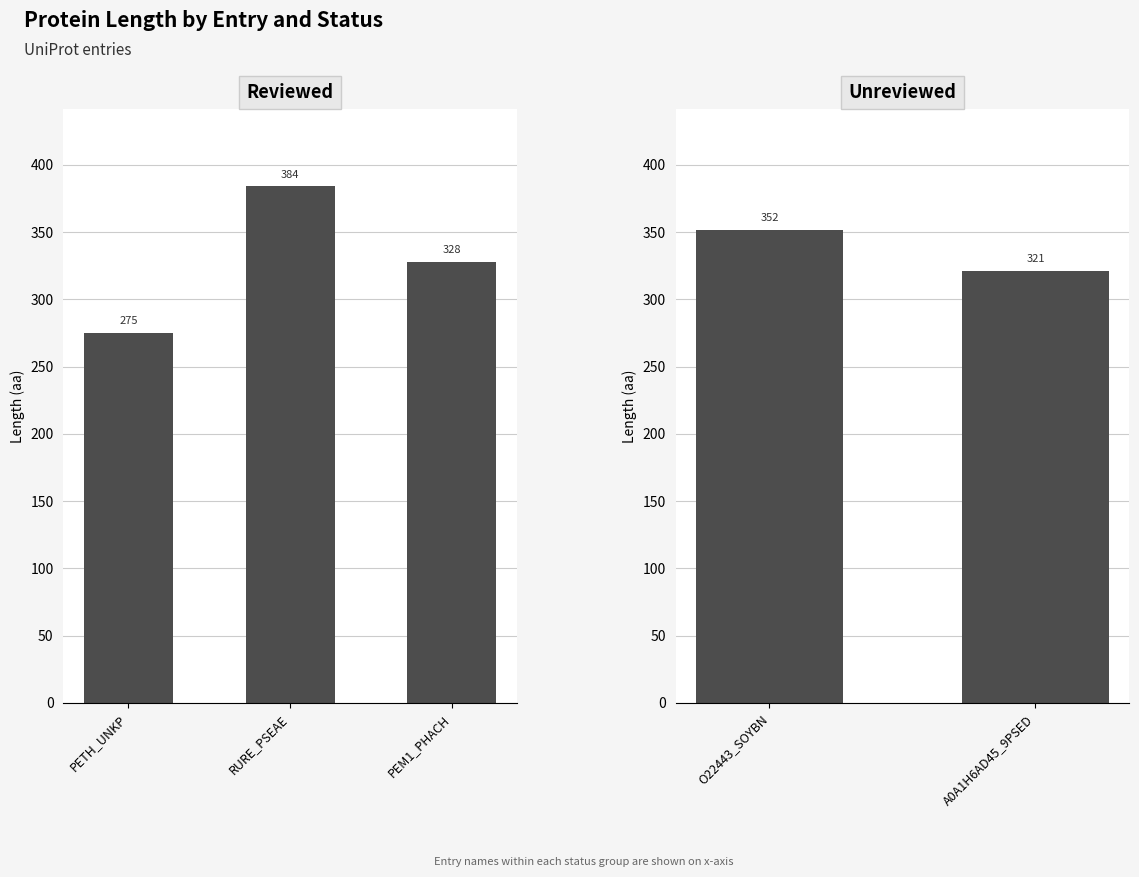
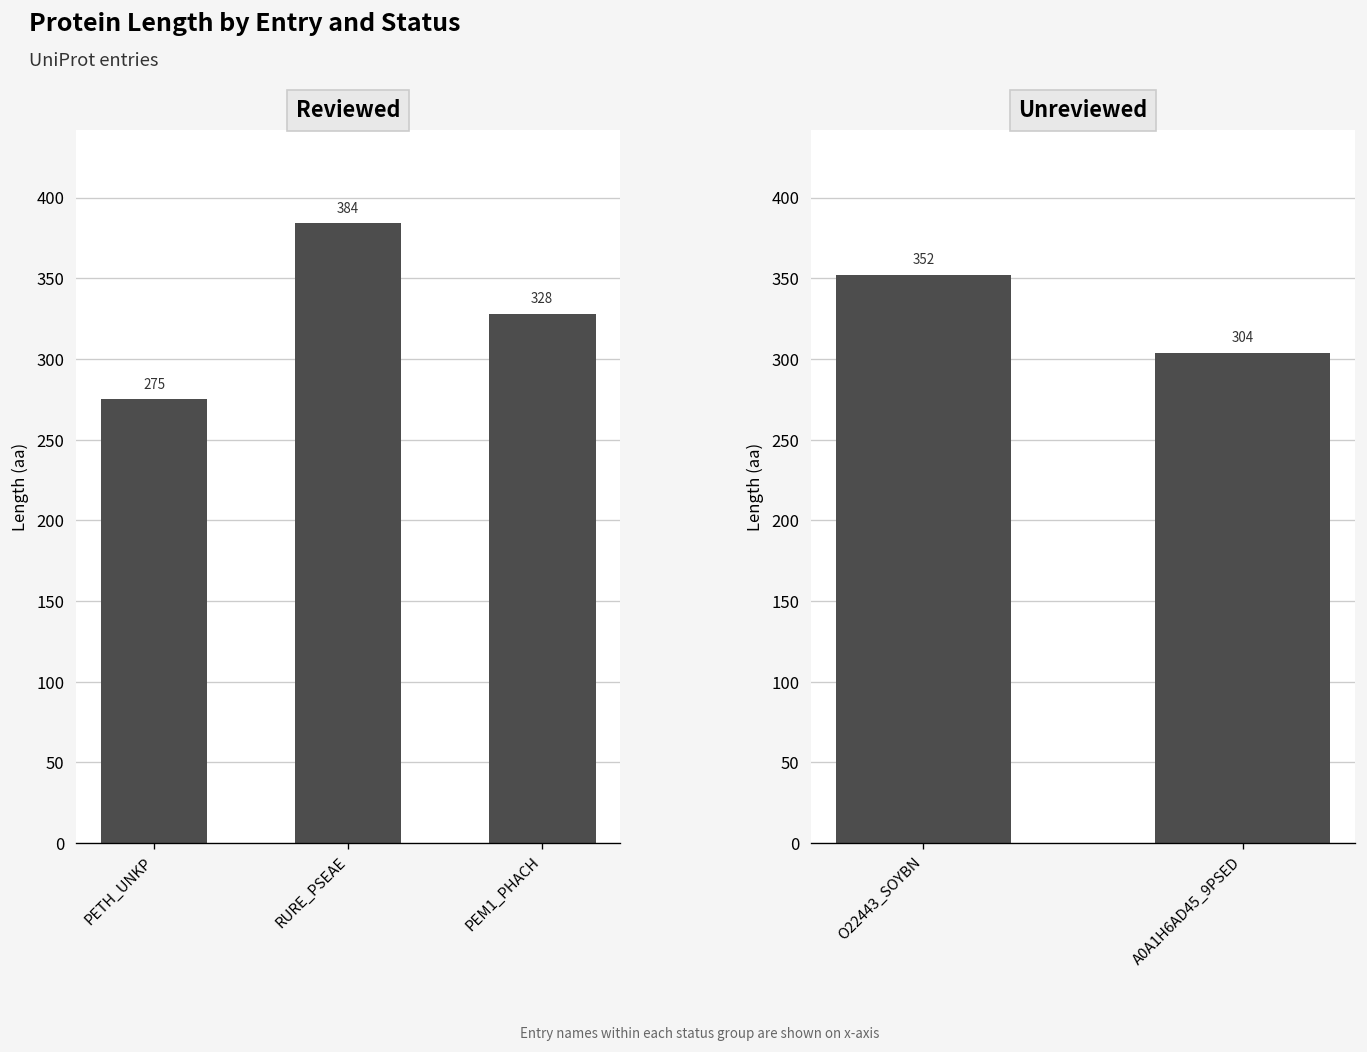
  {
    "Reviewed": {
      "PETH_UNKP": 275,
      "RURE_PSEAE": 384,
      "PEM1_PHACH": 328
    },
    "Unreviewed": {
      "O22443_SOYBN": 352,
-     "A0A1H6AD45_9PSED": 321
+     "A0A1H6AD45_9PSED": 304
    }
  }
